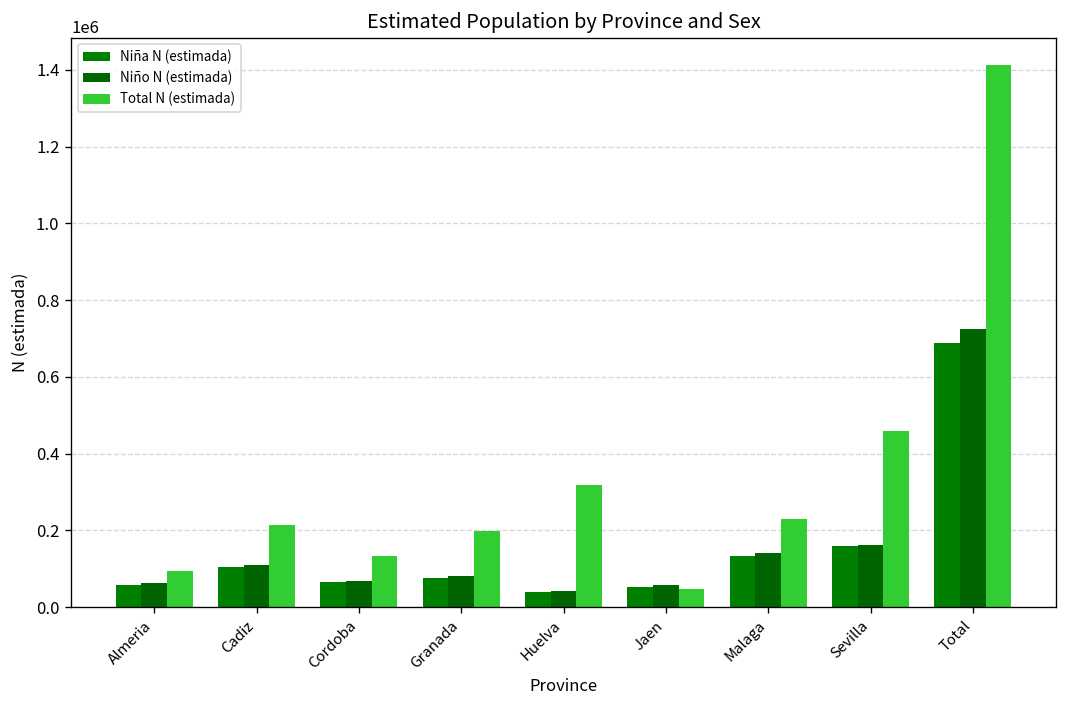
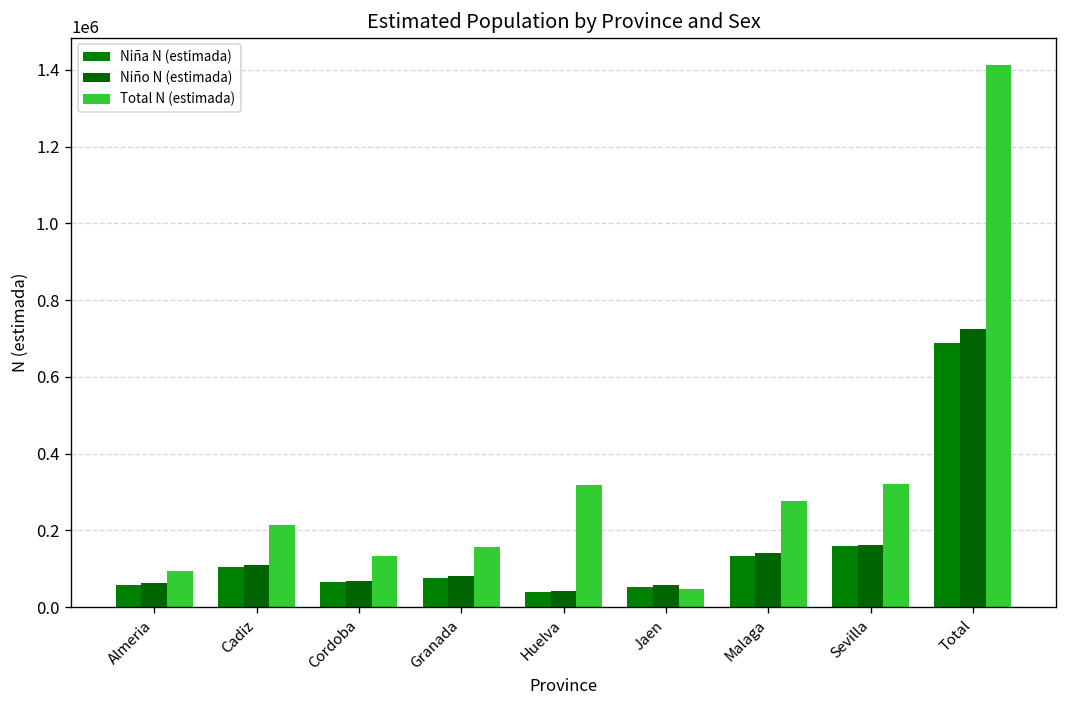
  {
    "Total N (estimada)": {
      "Almeria": 90000,
      "Cadiz": 210000,
      "Cordoba": 130000,
-     "Granada": 200000,
+     "Granada": 160000,
      "Huelva": 320000,
      "Jaen": 50000,
-     "Malaga": 230000,
-     "Sevilla": 460000,
+     "Malaga": 280000,
+     "Sevilla": 320000,
      "Total": 1410000
    }
  }
